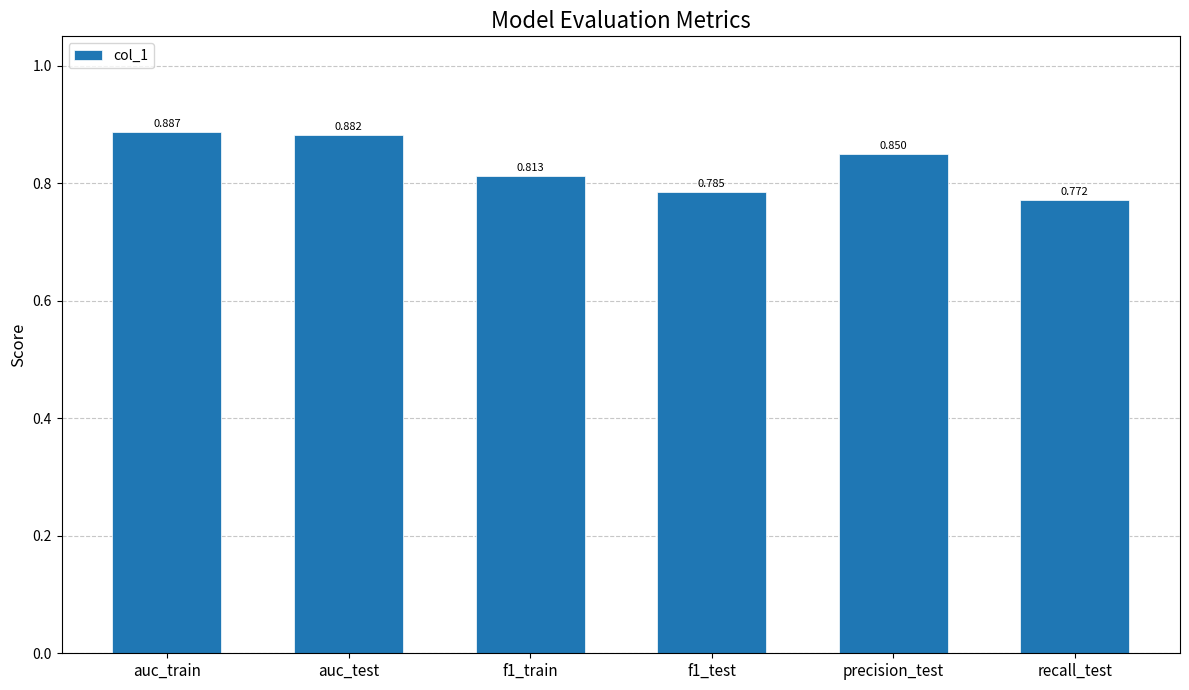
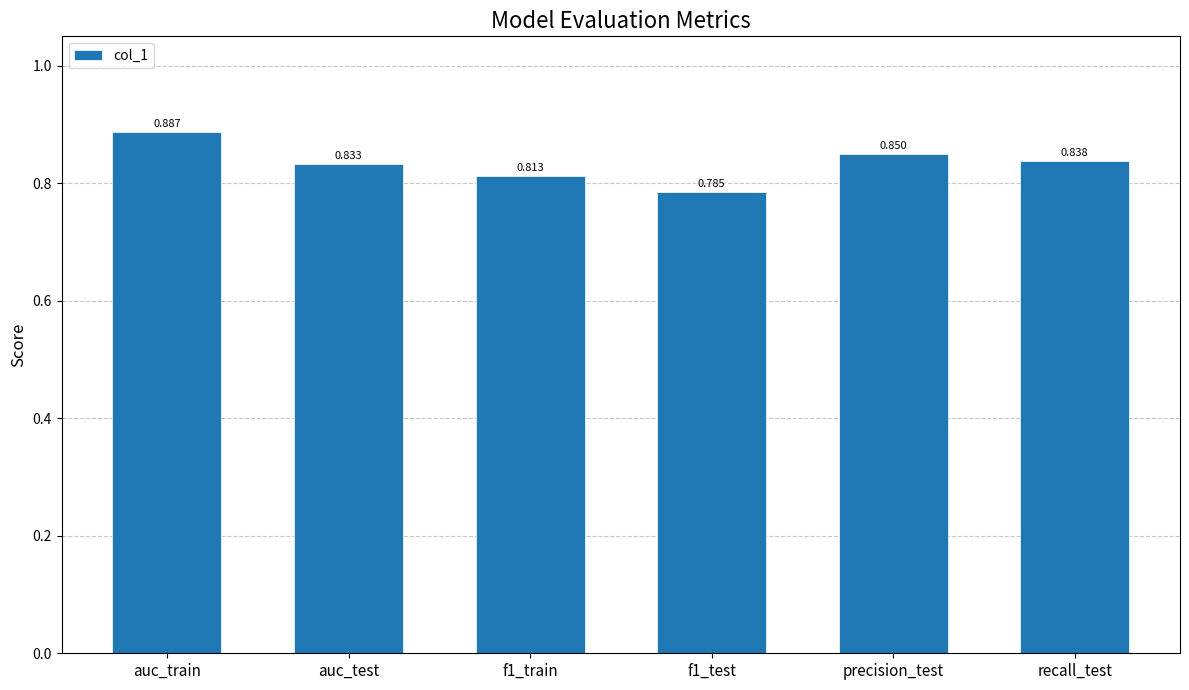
  {
    "auc_train": 0.887,
-   "auc_test": 0.882,
+   "auc_test": 0.833,
    "f1_train": 0.813,
    "f1_test": 0.785,
    "precision_test": 0.850,
-   "recall_test": 0.772
+   "recall_test": 0.838
  }
